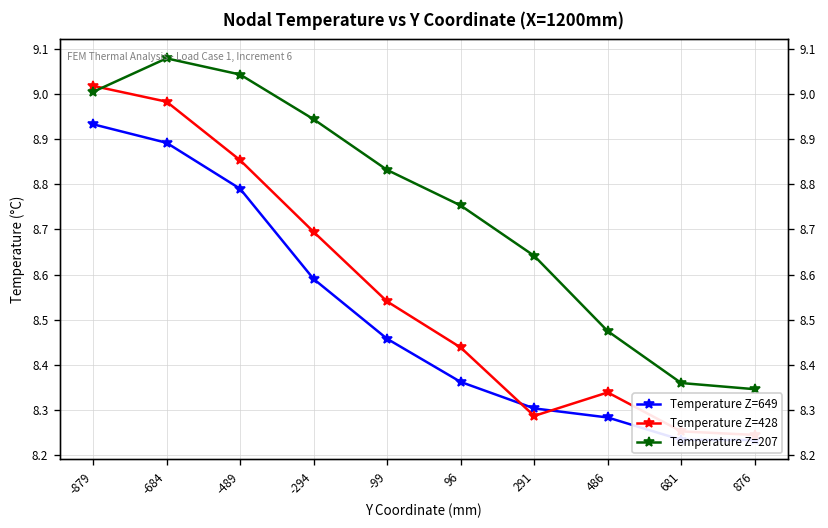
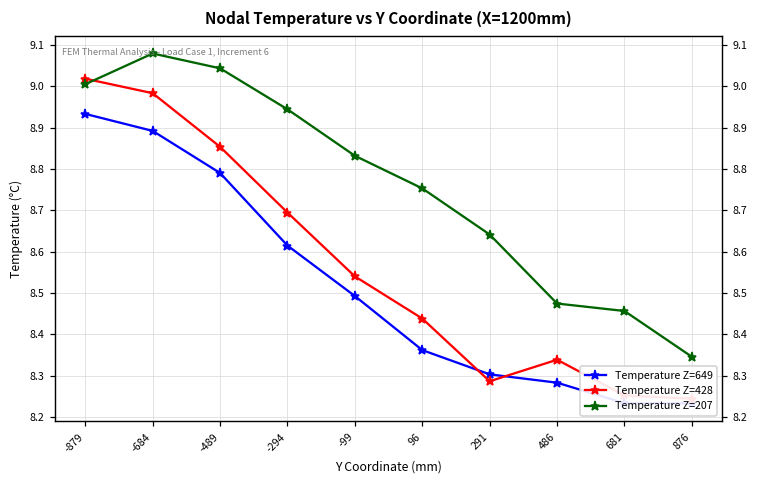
  {
    "Temperature Z=649": {
      "-879": 8.93,
      "-684": 8.89,
      "-489": 8.79,
-     "-294": 8.59,
-     "-99": 8.46,
+     "-294": 8.61,
+     "-99": 8.49,
      "96": 8.36,
      "291": 8.30,
      "486": 8.28
    },
    "Temperature Z=428": {
      "-879": 9.02,
      "-684": 8.98,
      "-489": 8.85,
      "-294": 8.69,
      "-99": 8.54,
      "96": 8.44,
      "291": 8.29,
      "486": 8.34
    },
    "Temperature Z=207": {
      "-879": 9.00,
      "-489": 9.04,
      "-294": 8.94,
      "-99": 8.83,
      "96": 8.75,
      "291": 8.64,
      "486": 8.47,
-     "681": 8.36,
+     "681": 8.46,
      "876": 8.35
    }
  }
